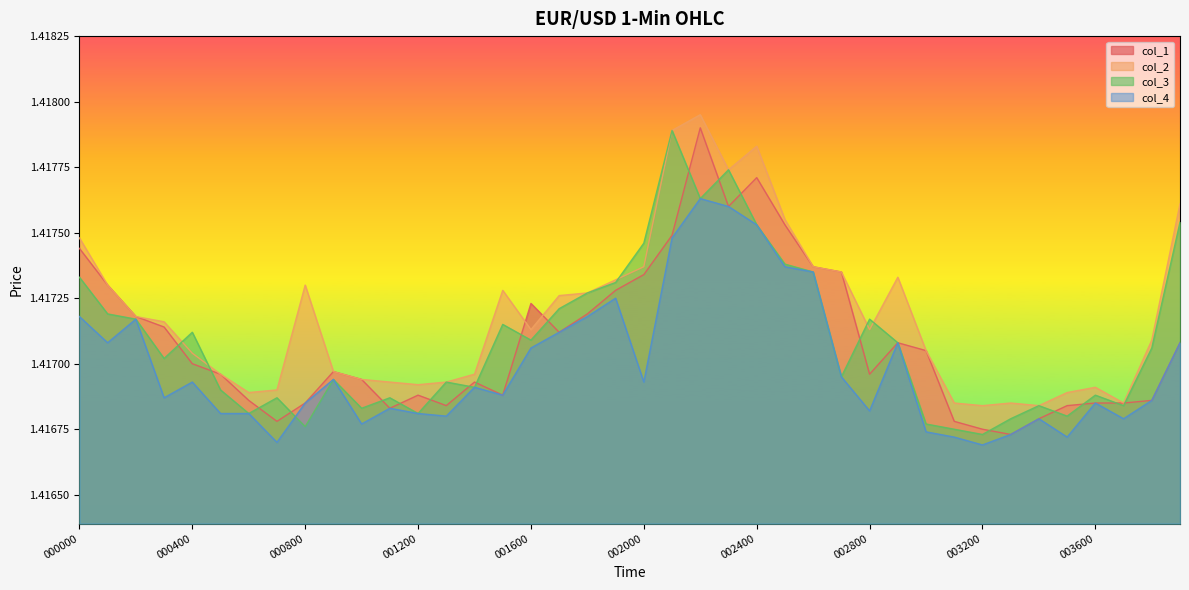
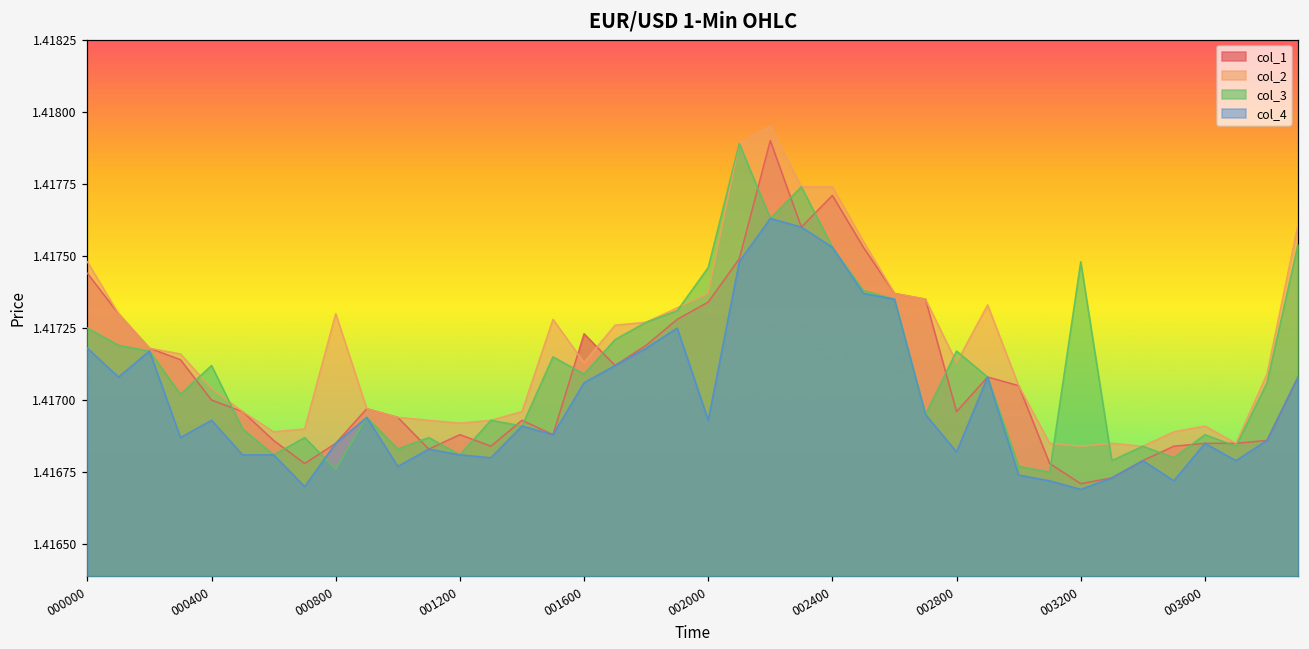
  {
    "col_1": {
      "000000": 1.41744,
      "000400": 1.41700,
      "001200": 1.41688,
      "001600": 1.41723,
      "002000": 1.41734,
      "002400": 1.41771,
      "002800": 1.41696,
-     "003200": 1.41675
+     "003200": 1.41671
    },
    "col_2": {
      "000000": 1.41748,
      "000400": 1.41704,
      "000800": 1.41730,
      "001200": 1.41692,
      "001600": 1.41713,
      "002000": 1.41737,
-     "002400": 1.41783,
+     "002400": 1.41774,
      "002800": 1.41713,
      "003200": 1.41684,
      "003600": 1.41691
    },
    "col_3": {
-     "000000": 1.41733,
+     "000000": 1.41725,
      "000400": 1.41712,
      "000800": 1.41676,
      "001600": 1.41709,
      "002000": 1.41746,
      "002800": 1.41717,
-     "003200": 1.41673,
+     "003200": 1.41748,
      "003600": 1.41688
    },
    "col_4": {
      "000000": 1.41718,
      "000400": 1.41693,
      "001600": 1.41706,
      "002000": 1.41693,
      "002800": 1.41682,
      "003200": 1.41669
    }
  }
